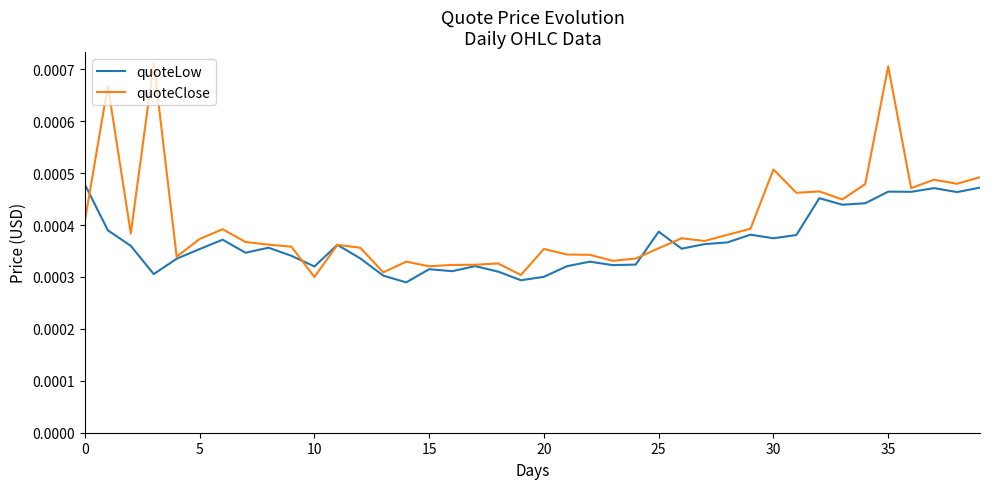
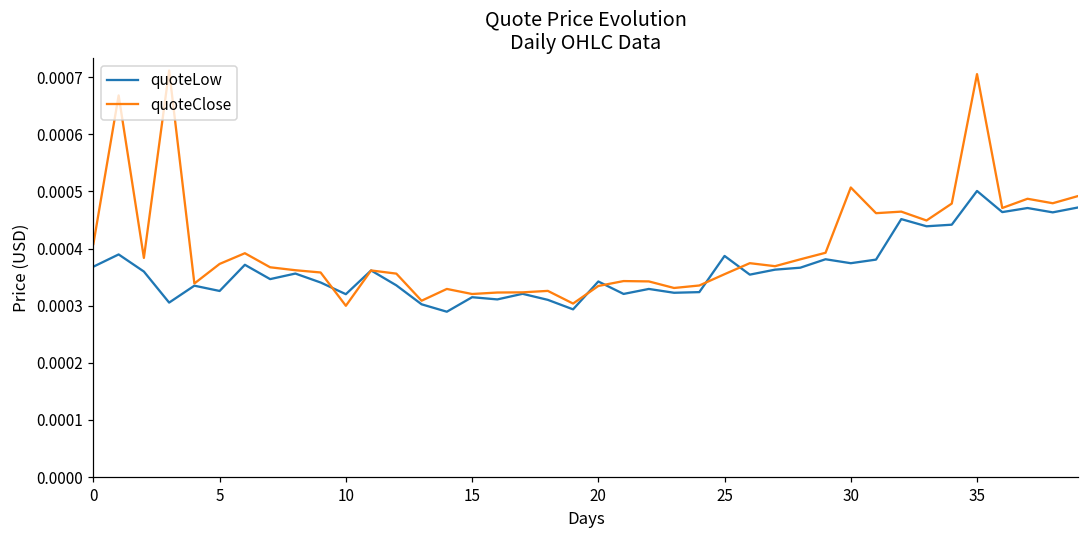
  {
    "quoteLow": {
-     "0": 0.00048,
-     "5": 0.00035,
+     "0": 0.00037,
+     "5": 0.00033,
      "10": 0.00032,
      "15": 0.00031,
-     "20": 0.00030,
+     "20": 0.00034,
      "25": 0.00039,
      "30": 0.00037,
-     "35": 0.00046
+     "35": 0.00050
    },
    "quoteClose": {
      "0": 0.00041,
      "5": 0.00037,
      "10": 0.00030,
      "15": 0.00032,
-     "20": 0.00035,
+     "20": 0.00033,
      "25": 0.00036,
      "30": 0.00051,
      "35": 0.00071
    }
  }
